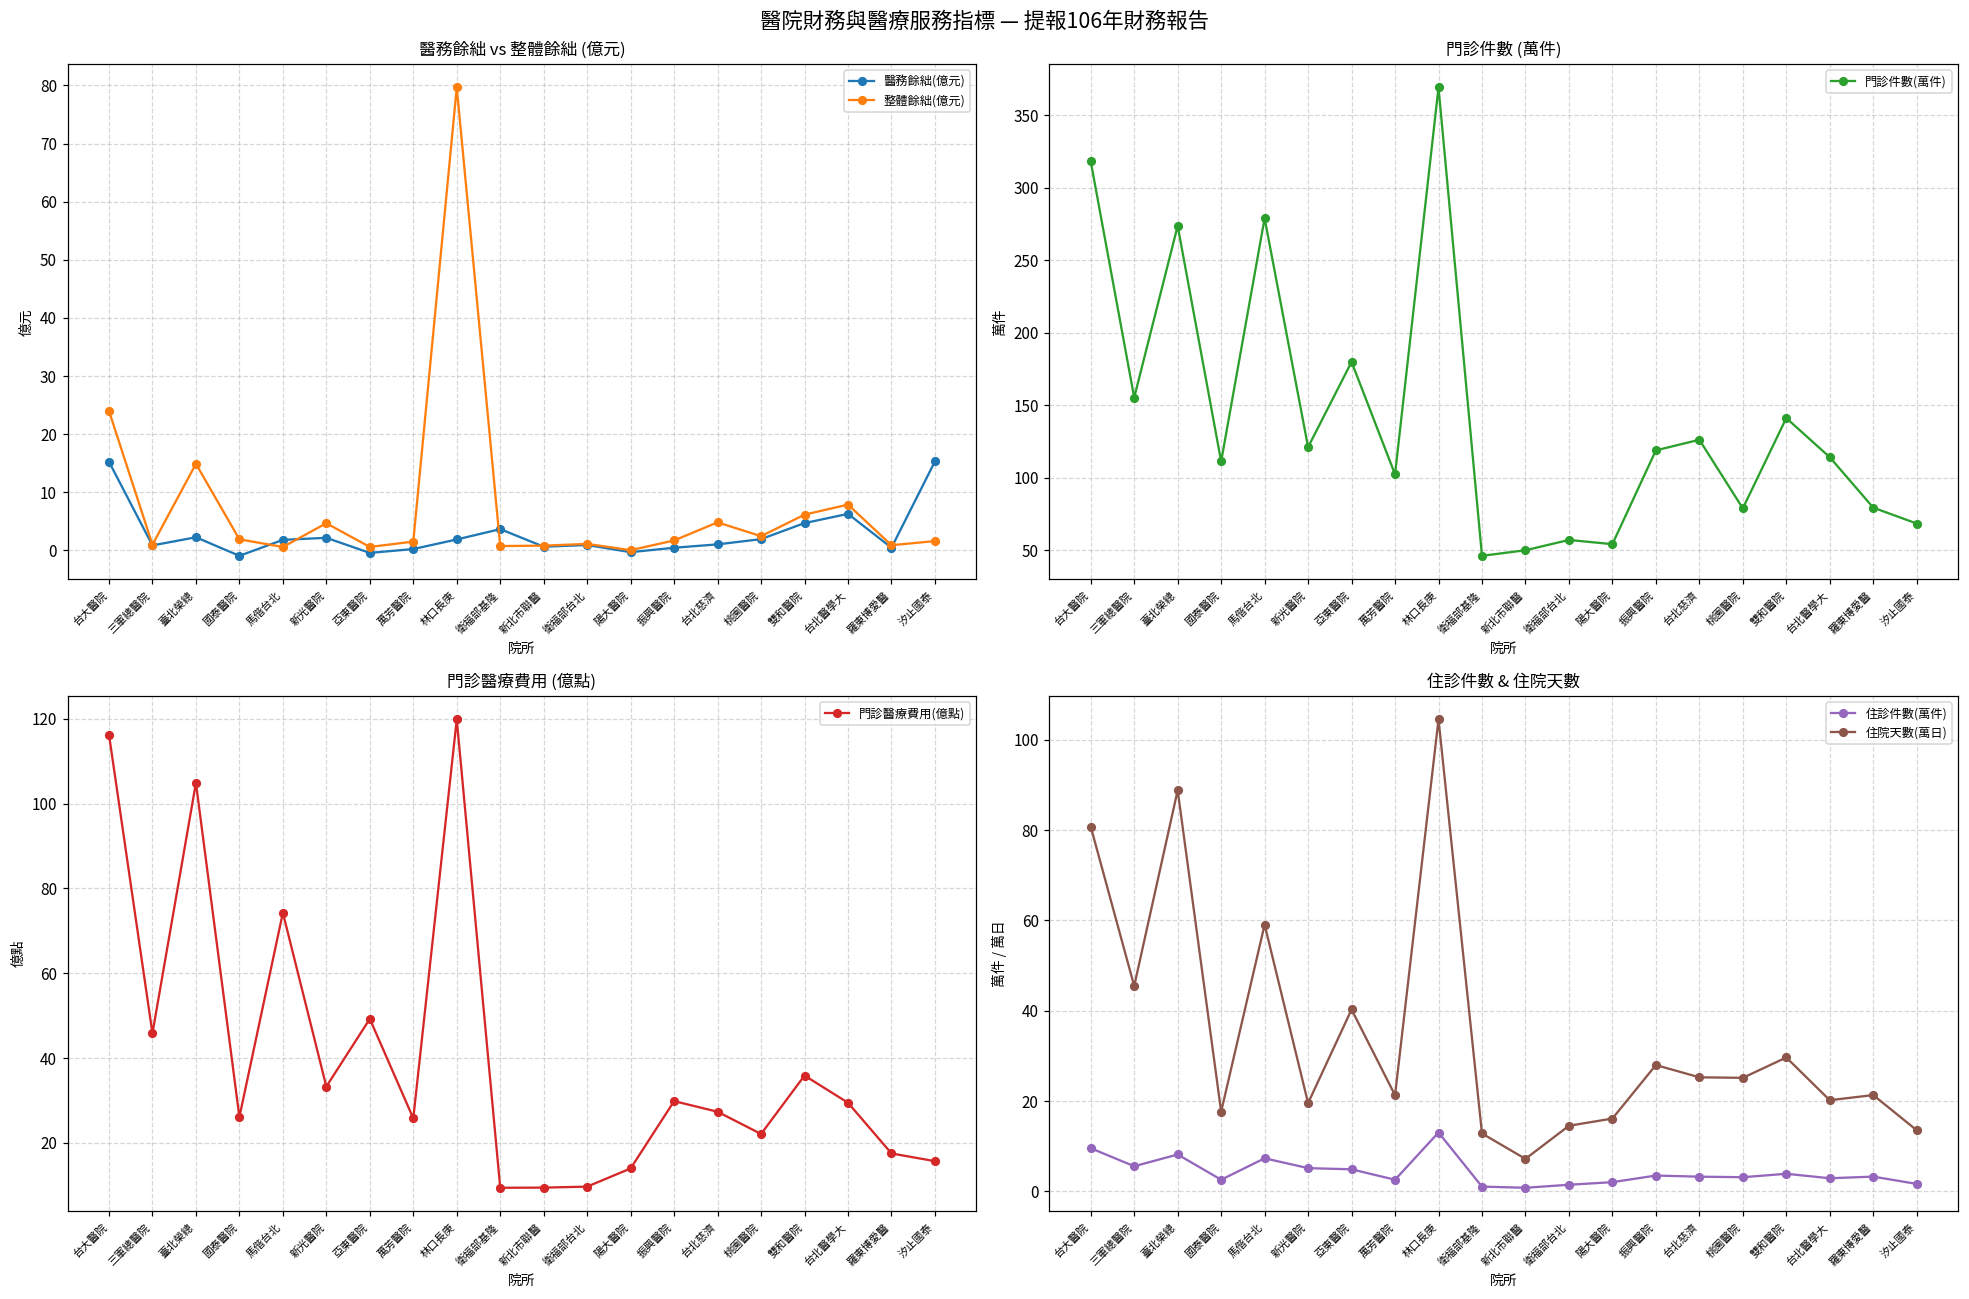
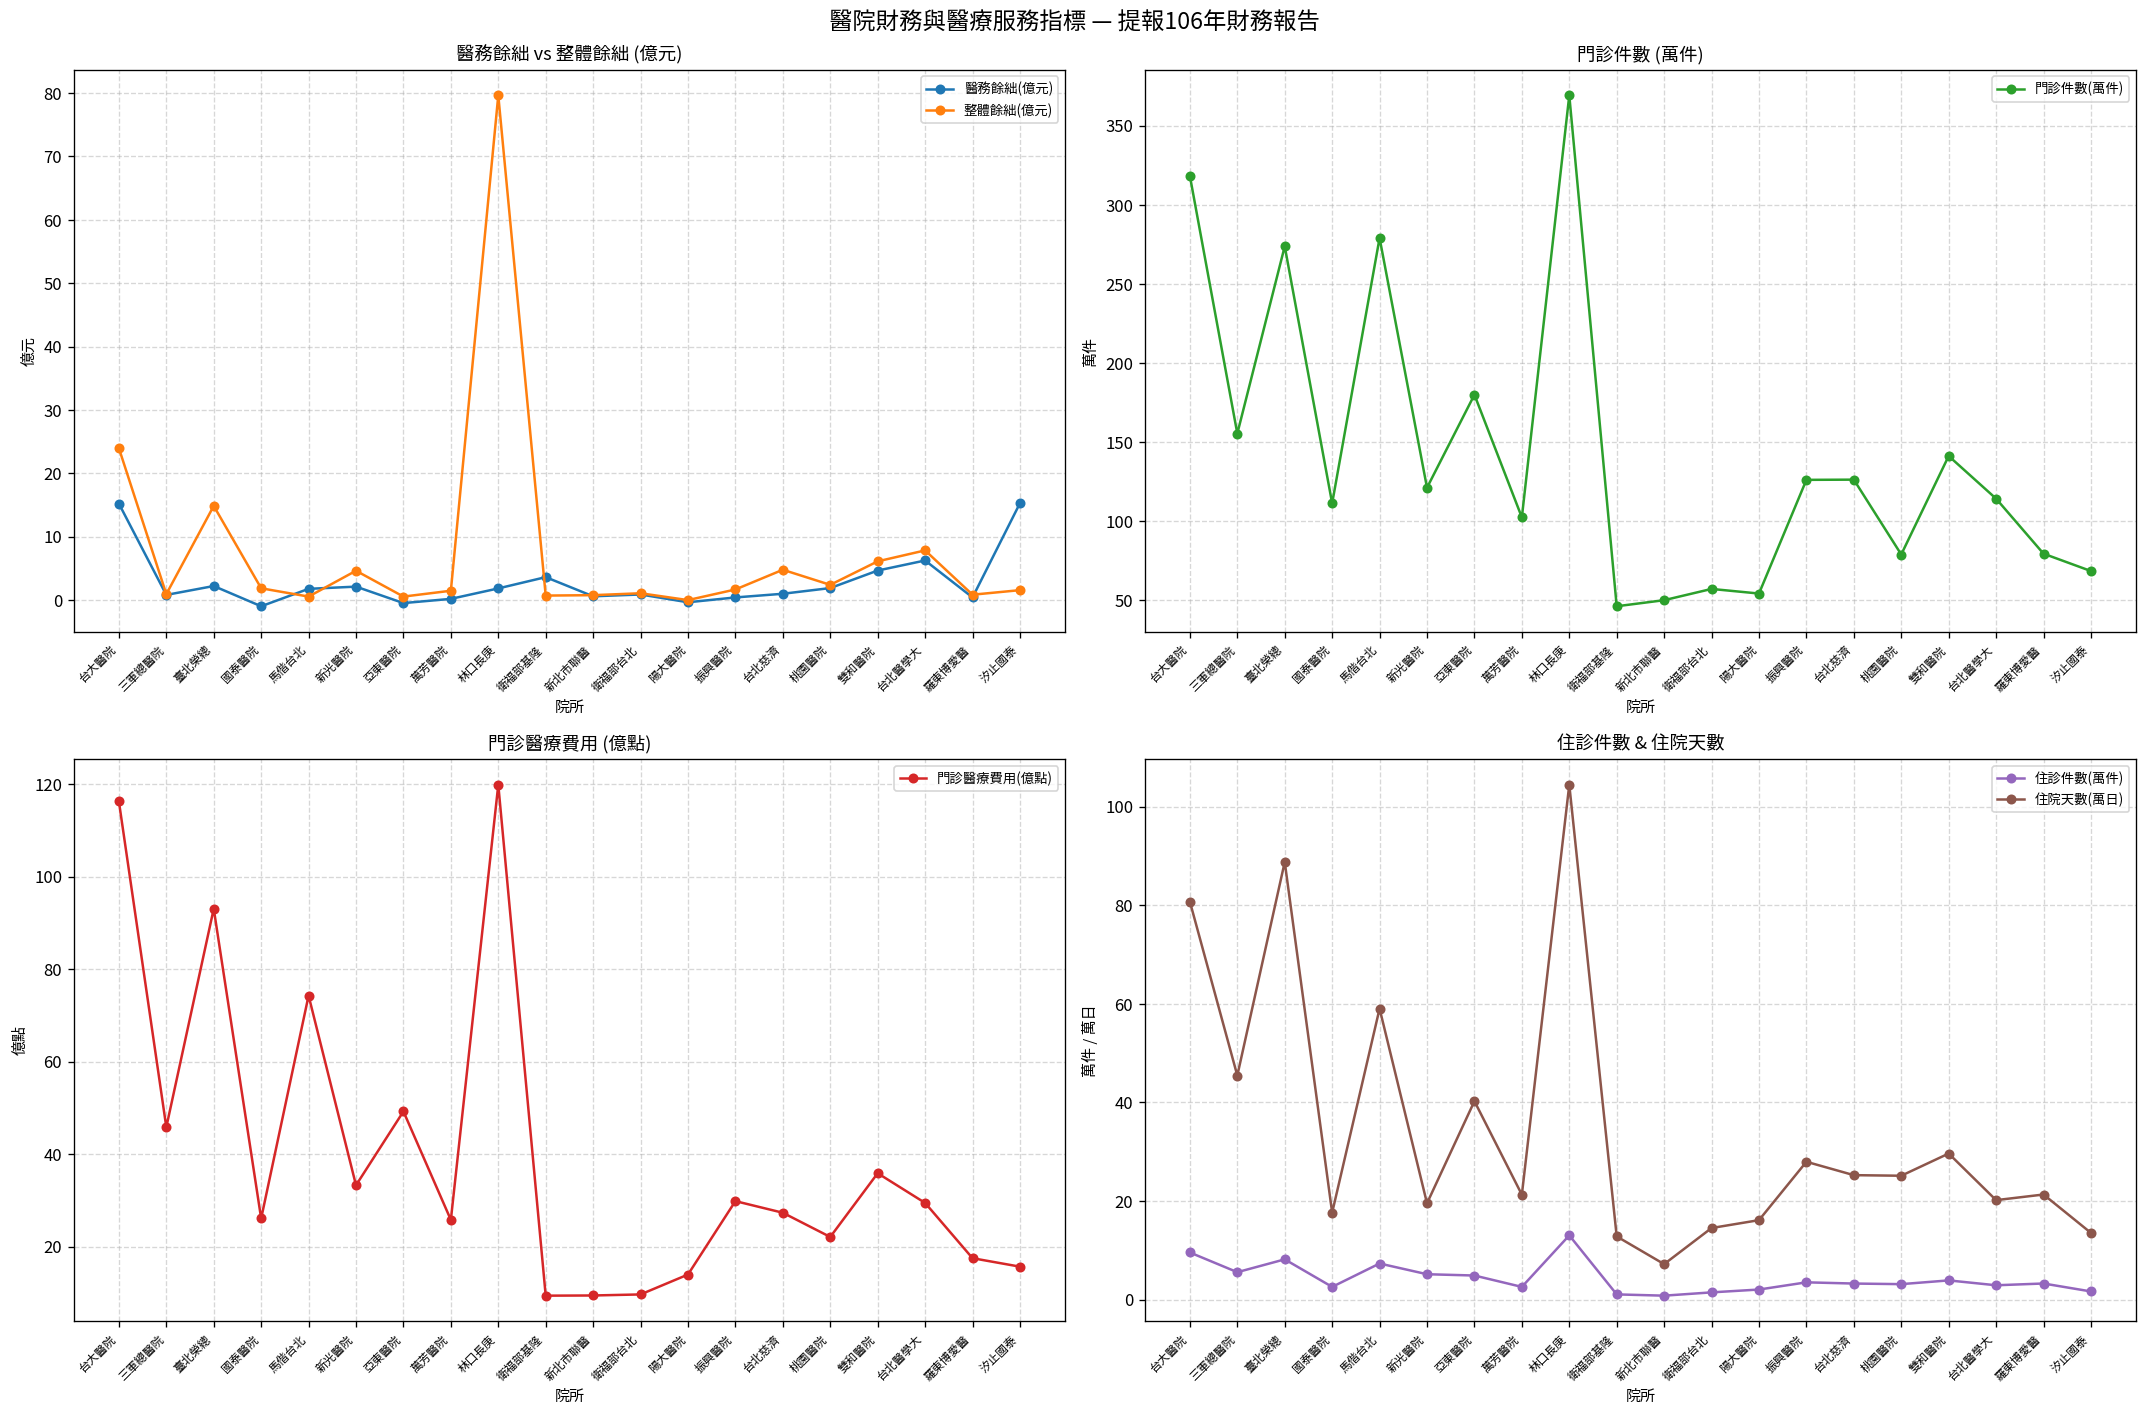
  {
    "醫務餘絀 vs 整體餘絀 (億元)": {
      "醫務餘絀(億元)": {
        "台大醫院": 15,
        "臺北榮總": 2,
        "國泰醫院": -1,
        "馬偕台北": 2,
        "新光醫院": 2,
        "亞東醫院": 0,
        "萬芳醫院": 0,
        "林口長庚": 2,
        "衛福部基隆": 4,
        "振興醫院": 0,
        "台北慈濟": 1,
        "桃園醫院": 2,
        "雙和醫院": 5,
        "台北醫學大": 6,
        "汐止國泰": 15
      },
      "整體餘絀(億元)": {
        "台大醫院": 24,
        "臺北榮總": 15,
        "國泰醫院": 2,
        "馬偕台北": 1,
        "新光醫院": 5,
        "亞東醫院": 1,
        "萬芳醫院": 1,
        "林口長庚": 80,
        "衛福部基隆": 1,
        "振興醫院": 2,
        "台北慈濟": 5,
        "桃園醫院": 2,
        "雙和醫院": 6,
        "台北醫學大": 8,
        "汐止國泰": 2
      }
    },
    "門診件數 (萬件)": {
      "台大醫院": 318,
      "三軍總醫院": 155,
      "臺北榮總": 274,
      "國泰醫院": 111,
      "馬偕台北": 279,
      "新光醫院": 121,
      "亞東醫院": 180,
      "萬芳醫院": 102,
      "林口長庚": 369,
      "衛福部基隆": 46,
      "新北市聯醫": 50,
      "衛福部台北": 57,
      "陽大醫院": 54,
-     "振興醫院": 119,
+     "振興醫院": 126,
      "台北慈濟": 126,
      "桃園醫院": 79,
      "雙和醫院": 141,
      "台北醫學大": 114,
      "羅東博愛醫": 79,
      "汐止國泰": 69
    },
    "門診醫療費用 (億點)": {
      "台大醫院": 116,
      "三軍總醫院": 46,
-     "臺北榮總": 105,
+     "臺北榮總": 93,
      "國泰醫院": 26,
      "馬偕台北": 74,
      "新光醫院": 33,
      "亞東醫院": 49,
      "萬芳醫院": 26,
      "林口長庚": 120,
      "衛福部基隆": 9,
      "新北市聯醫": 9,
      "衛福部台北": 10,
      "陽大醫院": 14,
      "振興醫院": 30,
      "台北慈濟": 27,
      "桃園醫院": 22,
      "雙和醫院": 36,
      "台北醫學大": 29,
      "羅東博愛醫": 18,
      "汐止國泰": 16
    },
    "住診件數 & 住院天數": {
      "住診件數(萬件)": {
        "台大醫院": 10,
        "三軍總醫院": 6,
        "臺北榮總": 8,
        "國泰醫院": 3,
        "馬偕台北": 7,
        "新光醫院": 5,
        "亞東醫院": 5,
        "萬芳醫院": 3,
        "林口長庚": 13,
        "衛福部基隆": 1,
        "新北市聯醫": 1,
        "衛福部台北": 1,
        "陽大醫院": 2,
        "振興醫院": 4,
        "台北慈濟": 3,
        "桃園醫院": 3,
        "雙和醫院": 4,
        "台北醫學大": 3,
        "羅東博愛醫": 3,
        "汐止國泰": 2
      },
      "住院天數(萬日)": {
        "台大醫院": 81,
        "三軍總醫院": 45,
        "臺北榮總": 89,
        "國泰醫院": 18,
        "馬偕台北": 59,
        "新光醫院": 20,
        "亞東醫院": 40,
        "萬芳醫院": 21,
        "林口長庚": 104,
        "衛福部基隆": 13,
        "新北市聯醫": 7,
        "衛福部台北": 15,
        "陽大醫院": 16,
        "振興醫院": 28,
        "台北慈濟": 25,
        "桃園醫院": 25,
        "雙和醫院": 30,
        "台北醫學大": 20,
        "羅東博愛醫": 21,
        "汐止國泰": 14
      }
    }
  }
